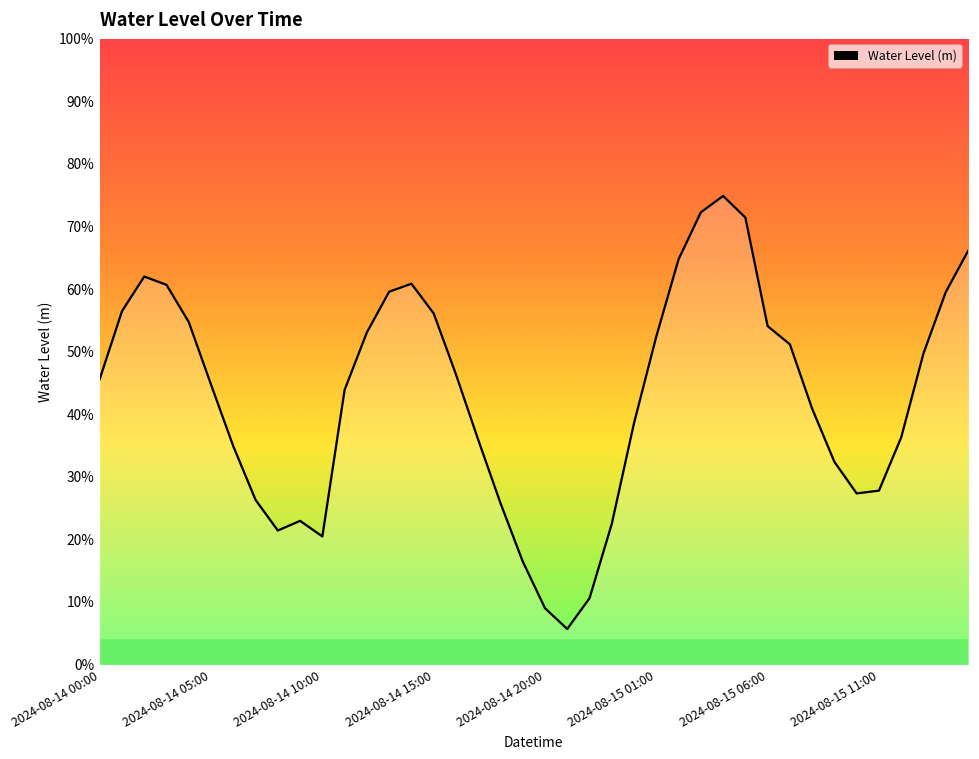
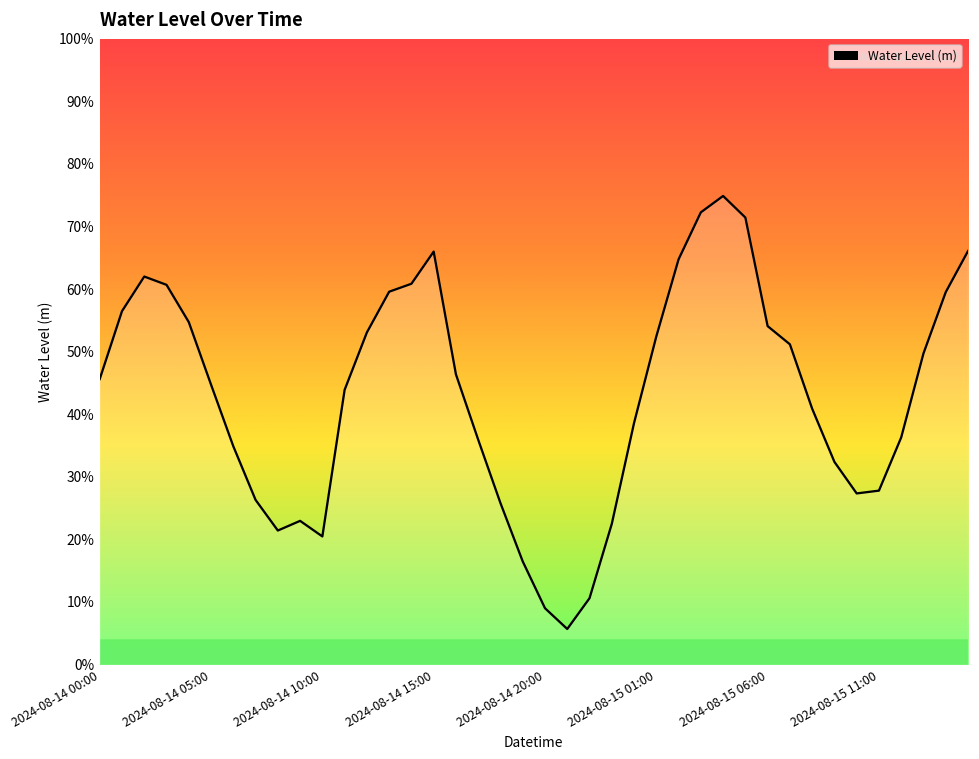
  {
    "2024-08-14 00:00": "46%",
    "2024-08-14 05:00": "45%",
    "2024-08-14 10:00": "20%",
-   "2024-08-14 15:00": "56%",
+   "2024-08-14 15:00": "66%",
    "2024-08-14 20:00": "9%",
    "2024-08-15 01:00": "52%",
    "2024-08-15 06:00": "54%",
    "2024-08-15 11:00": "28%"
  }
